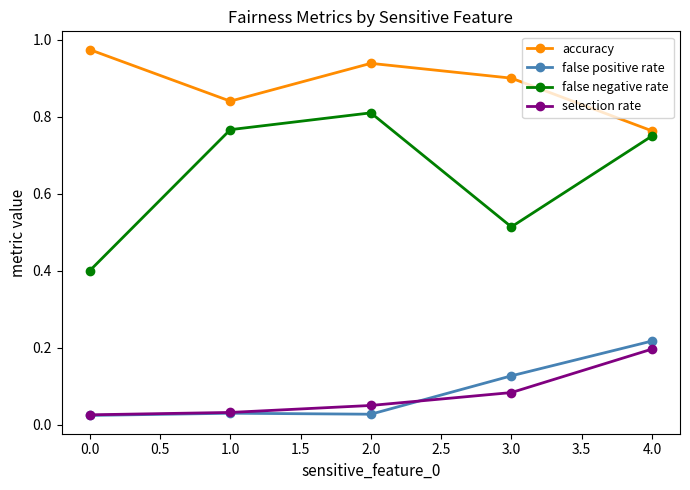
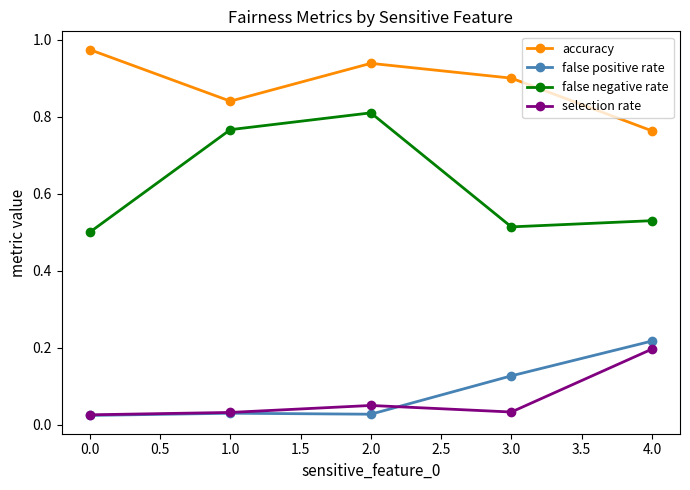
  {
    "accuracy": {
      "0.0": 0.97,
      "1.0": 0.84,
      "2.0": 0.94,
      "3.0": 0.90,
      "4.0": 0.76
    },
    "false positive rate": {
      "2.0": 0.03,
      "3.0": 0.13,
      "4.0": 0.22
    },
    "false negative rate": {
-     "0.0": 0.4,
+     "0.0": 0.5,
      "1.0": 0.77,
      "2.0": 0.81,
      "3.0": 0.51,
-     "4.0": 0.75
+     "4.0": 0.53
    },
    "selection rate": {
      "2.0": 0.05,
-     "3.0": 0.08,
+     "3.0": 0.03,
      "4.0": 0.20
    }
  }
